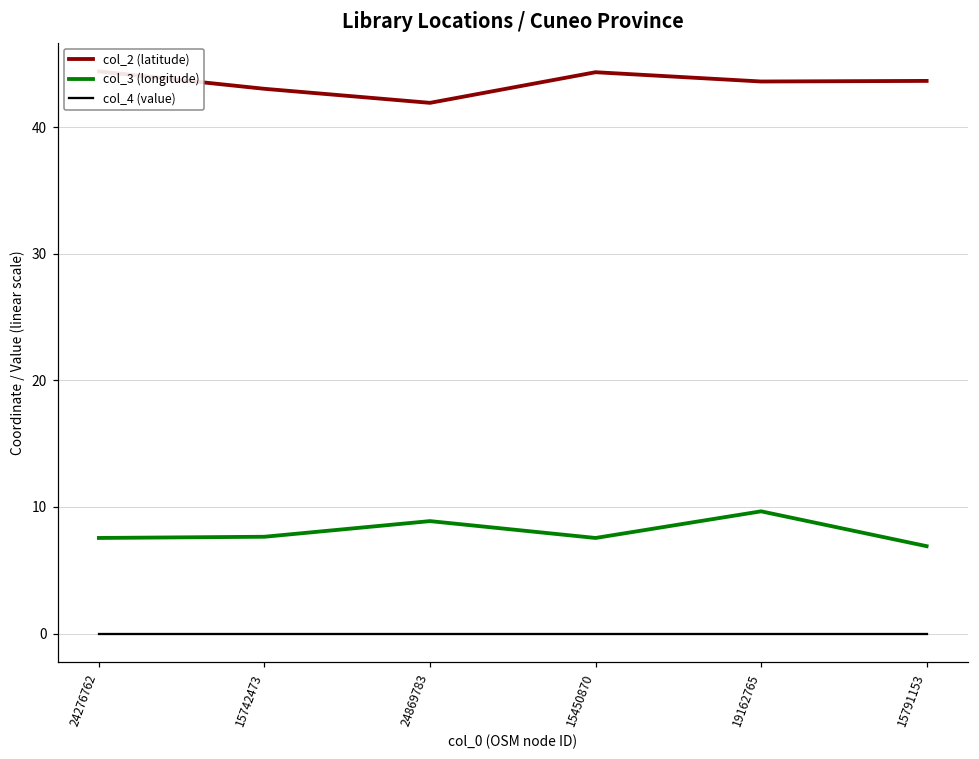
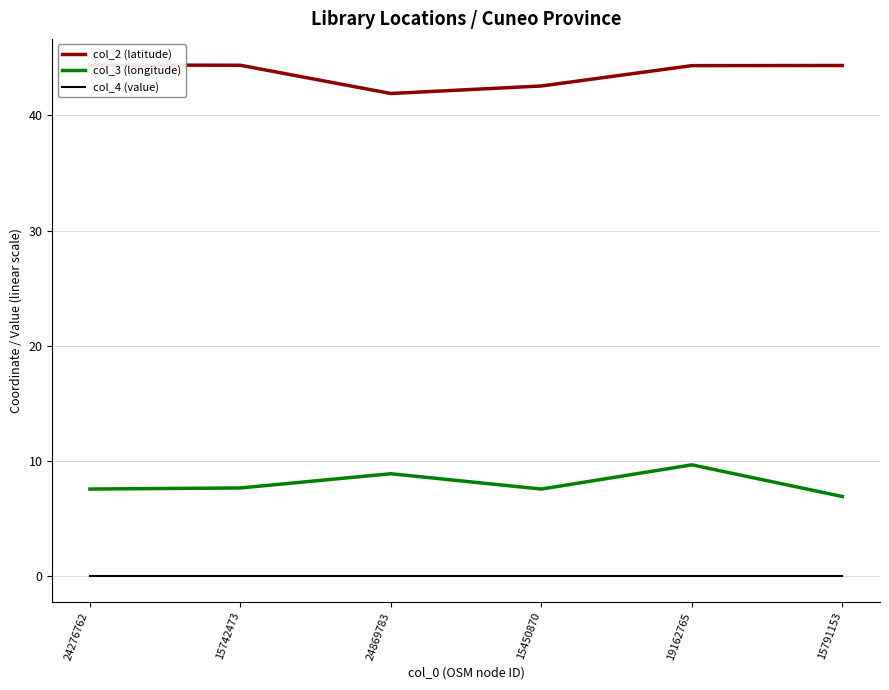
  {
    "col_2 (latitude)": {
-     "15742473": 43.0,
-     "15450870": 44.3,
-     "19162765": 43.6,
-     "15791153": 43.6
+     "15742473": 44.4,
+     "15450870": 42.6,
+     "19162765": 44.3,
+     "15791153": 44.3
    },
    "col_3 (longitude)": {
      "24276762": 7.6,
      "15742473": 7.6,
      "24869783": 8.9,
      "15450870": 7.6,
      "19162765": 9.7,
      "15791153": 6.9
    },
    "col_4 (value)": {
      "24276762": 0.0,
      "15742473": 0.0,
      "24869783": 0.0,
      "15450870": 0.0,
      "19162765": 0.0,
      "15791153": 0.0
    }
  }
